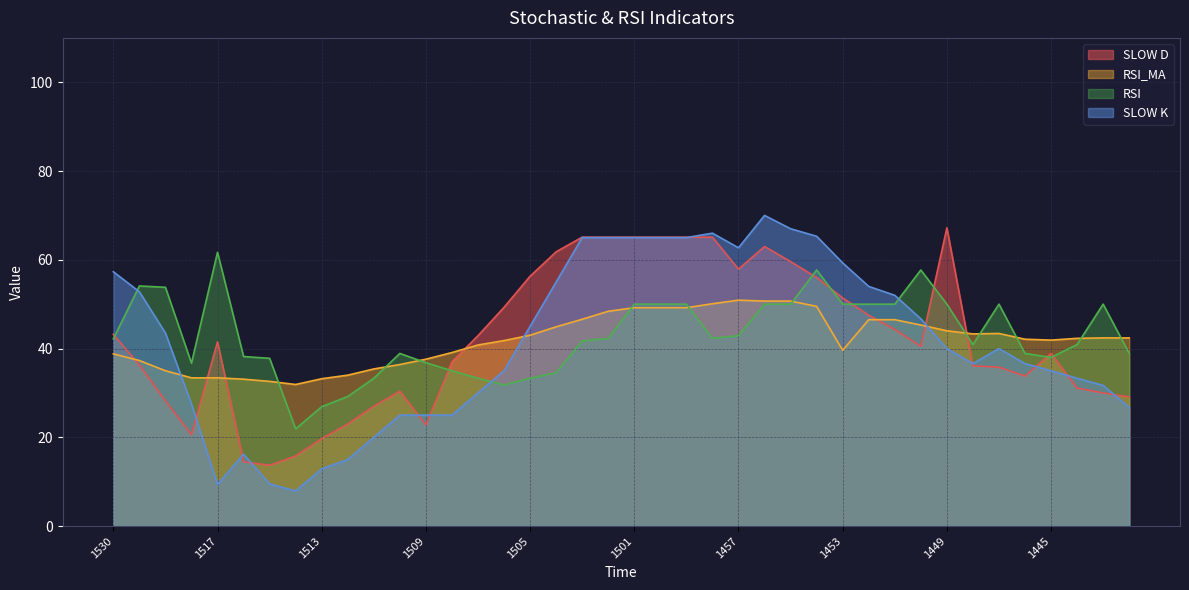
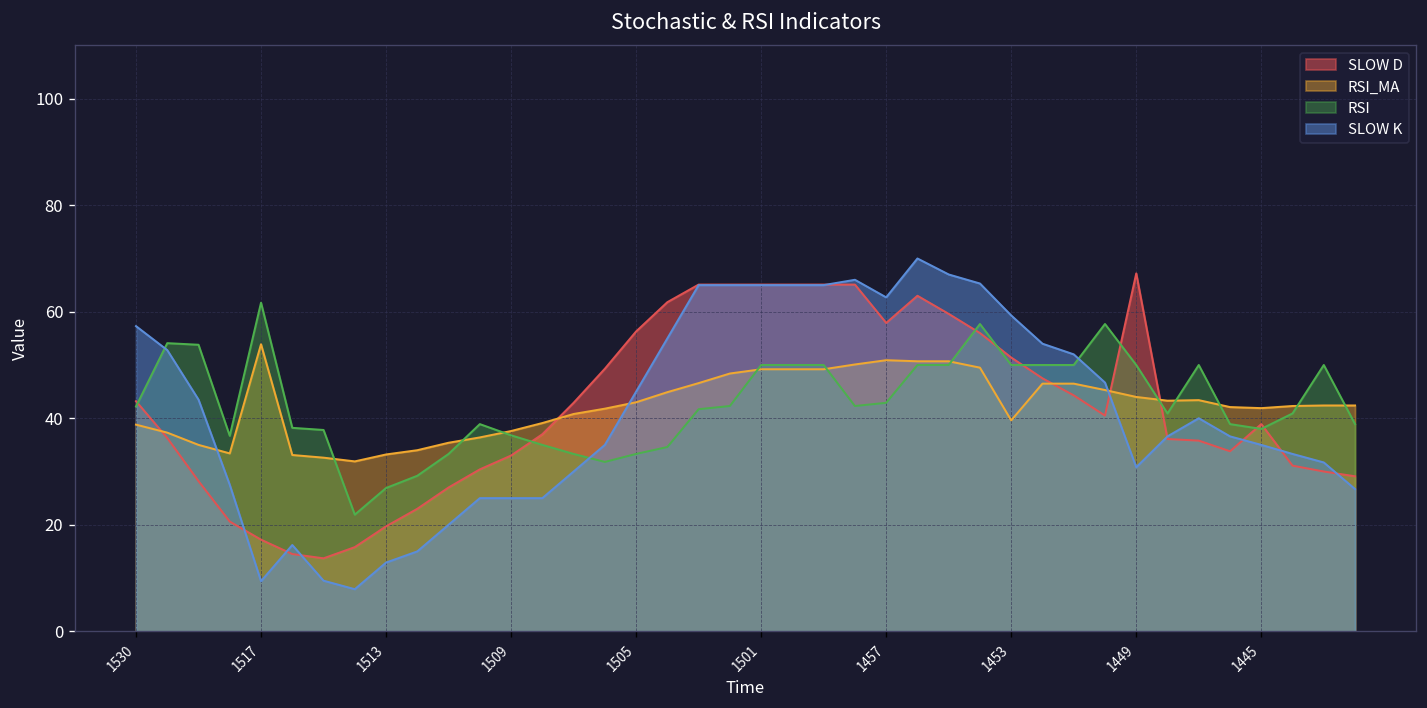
  {
    "SLOW D": {
      "1530": 43,
-     "1517": 42,
+     "1517": 17,
      "1513": 20,
-     "1509": 23,
+     "1509": 33,
      "1505": 56,
      "1457": 58,
      "1453": 51,
      "1449": 67,
      "1445": 39
    },
    "RSI_MA": {
      "1530": 39,
-     "1517": 33,
+     "1517": 54,
      "1513": 33,
      "1509": 38,
      "1505": 43,
      "1501": 49,
      "1457": 51,
      "1453": 40,
      "1449": 44,
      "1445": 42
    },
    "RSI": {
      "1530": 42,
      "1517": 62,
      "1513": 27,
      "1509": 37,
      "1505": 33,
      "1501": 50,
      "1457": 43,
      "1453": 50,
      "1449": 50,
      "1445": 38
    },
    "SLOW K": {
      "1530": 57,
      "1517": 9,
      "1513": 13,
      "1509": 25,
      "1505": 45,
      "1457": 63,
      "1453": 59,
-     "1449": 40,
+     "1449": 31,
      "1445": 35
    }
  }
